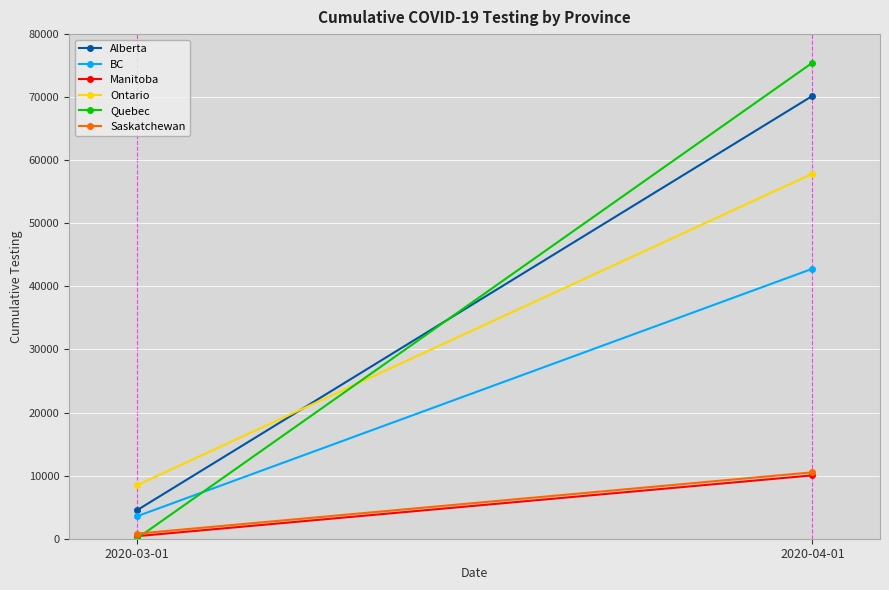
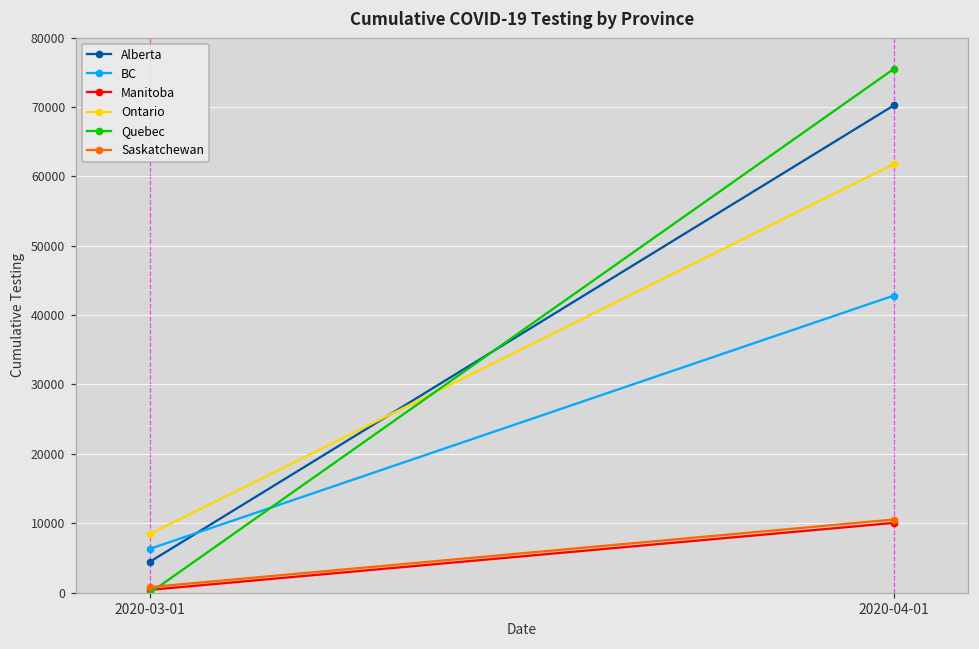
  {
    "Alberta": {
      "2020-03-01": 4000,
      "2020-04-01": 70000
    },
    "BC": {
-     "2020-03-01": 4000,
+     "2020-03-01": 6000,
      "2020-04-01": 43000
    },
    "Manitoba": {
      "2020-04-01": 10000
    },
    "Ontario": {
      "2020-03-01": 8000,
-     "2020-04-01": 58000
+     "2020-04-01": 62000
    },
    "Quebec": {
      "2020-04-01": 75000
    },
    "Saskatchewan": {
      "2020-04-01": 11000
    }
  }
